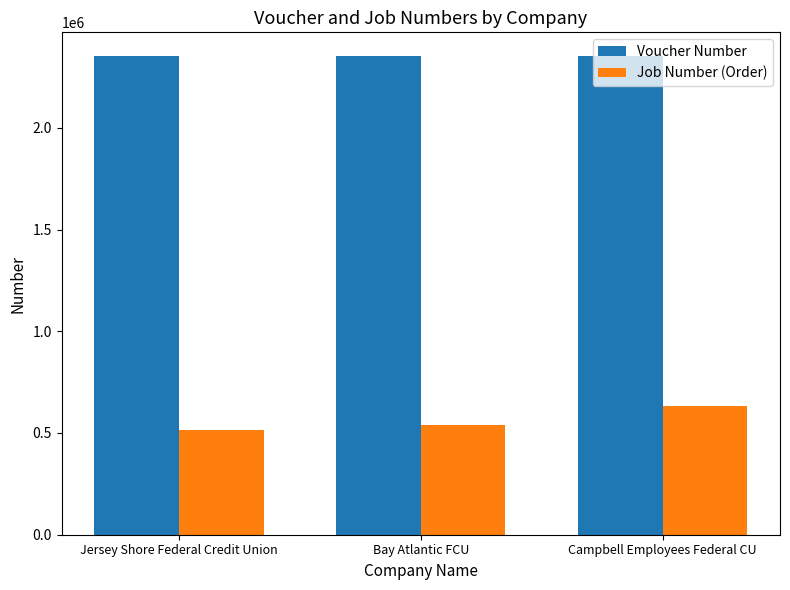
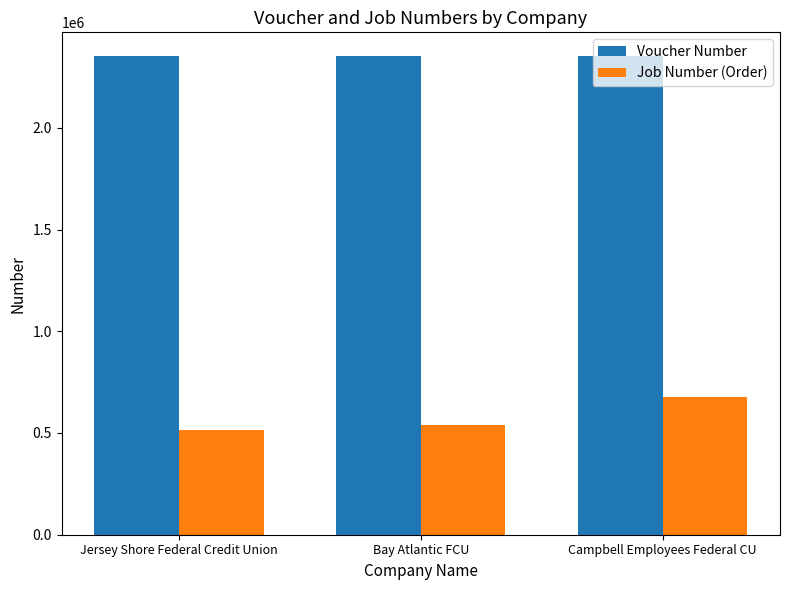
  {
    "Voucher Number": {
      "Jersey Shore Federal Credit Union": 2350000,
      "Bay Atlantic FCU": 2350000
    },
    "Job Number (Order)": {
      "Jersey Shore Federal Credit Union": 520000,
      "Bay Atlantic FCU": 540000,
-     "Campbell Employees Federal CU": 630000
+     "Campbell Employees Federal CU": 680000
    }
  }
